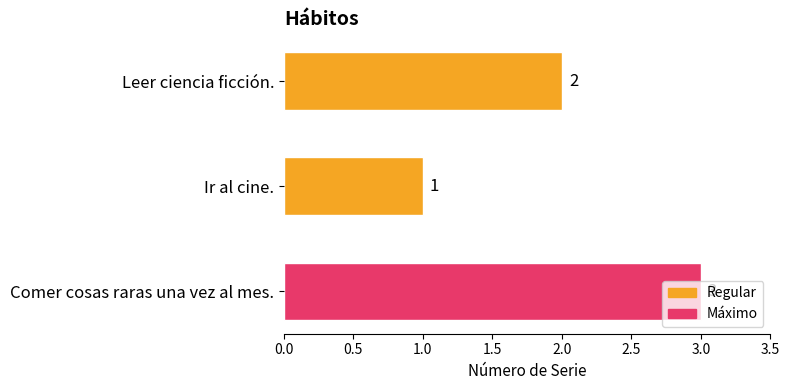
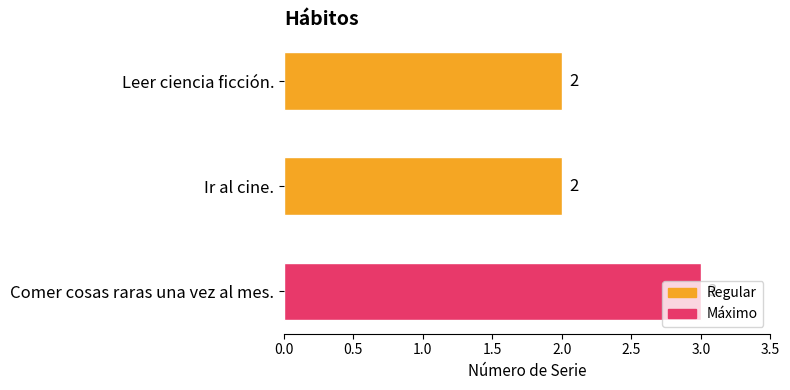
  {
    "Leer ciencia ficción.": 2,
-   "Ir al cine.": 1
+   "Ir al cine.": 2
  }
